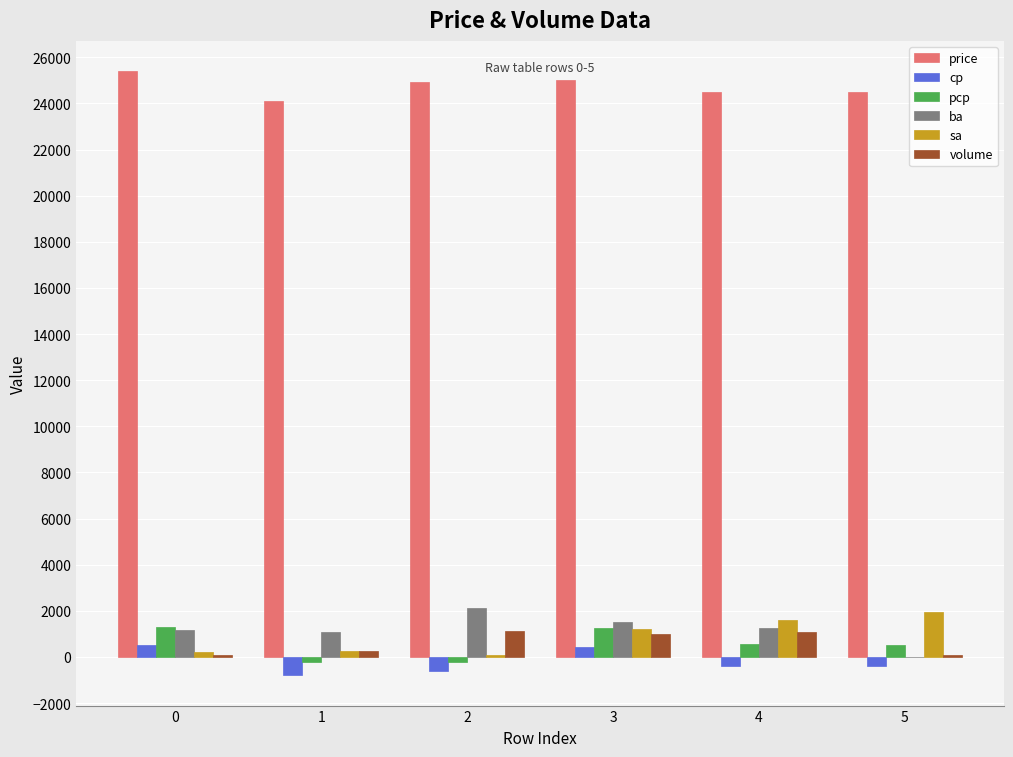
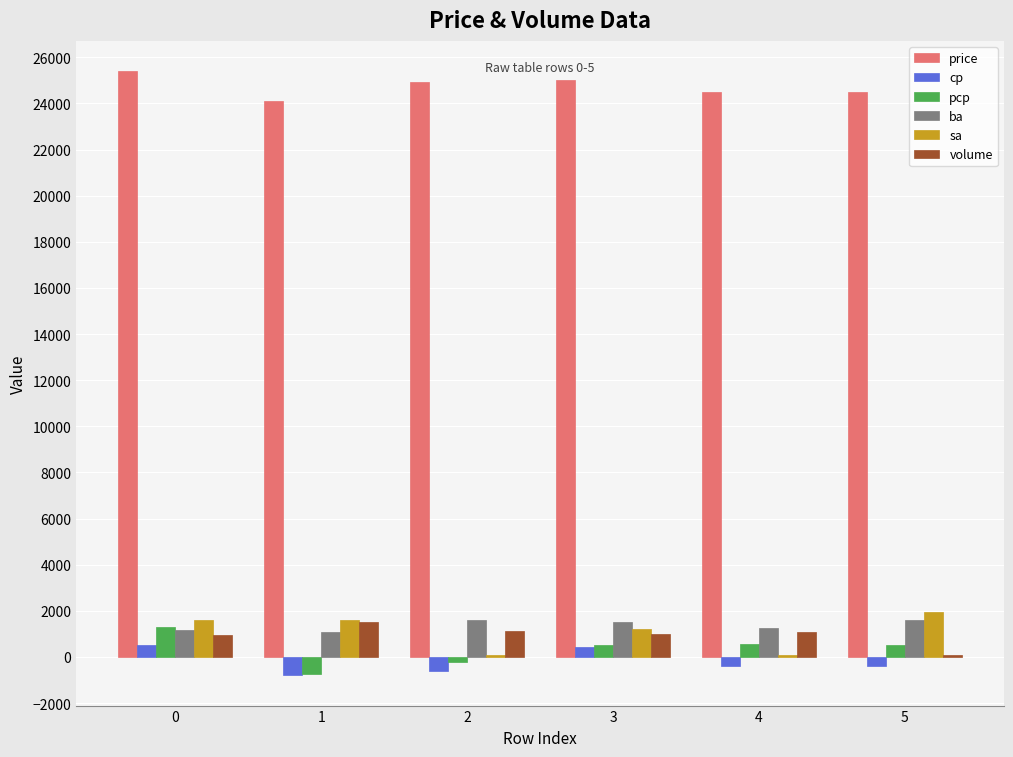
  {
    "price": {
      "0": 25400,
      "1": 24100,
      "2": 24900,
      "4": 24500,
      "5": 24500
    },
    "cp": {
      "0": 500,
      "1": -800,
      "2": -600,
      "3": 500,
      "4": -400,
      "5": -400
    },
    "pcp": {
      "0": 1300,
-     "1": -200,
+     "1": -700,
      "2": -200,
-     "3": 1200,
+     "3": 500,
      "4": 500,
      "5": 500
    },
    "ba": {
      "0": 1200,
      "1": 1100,
-     "2": 2100,
+     "2": 1600,
      "3": 1500,
      "4": 1200,
-     "5": 0
+     "5": 1600
    },
    "sa": {
-     "0": 200,
-     "1": 200,
+     "0": 1600,
+     "1": 1600,
      "3": 1200,
-     "4": 1600,
+     "4": 100,
      "5": 2000
    },
    "volume": {
-     "0": 100,
-     "1": 300,
+     "0": 900,
+     "1": 1500,
      "2": 1100,
      "3": 1000,
      "4": 1100
    }
  }
